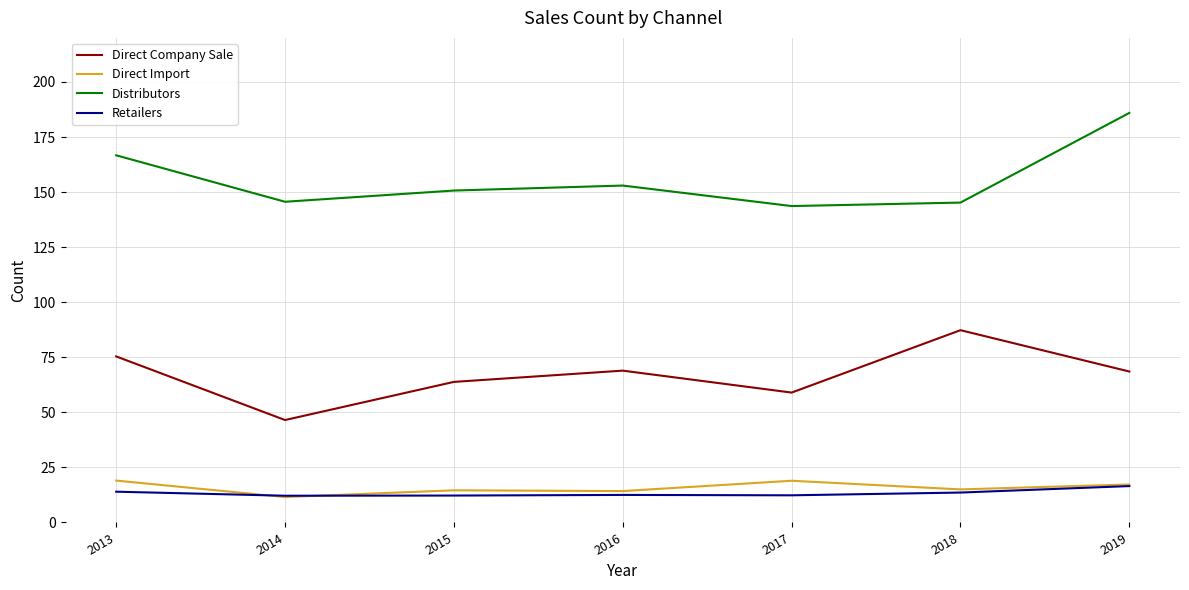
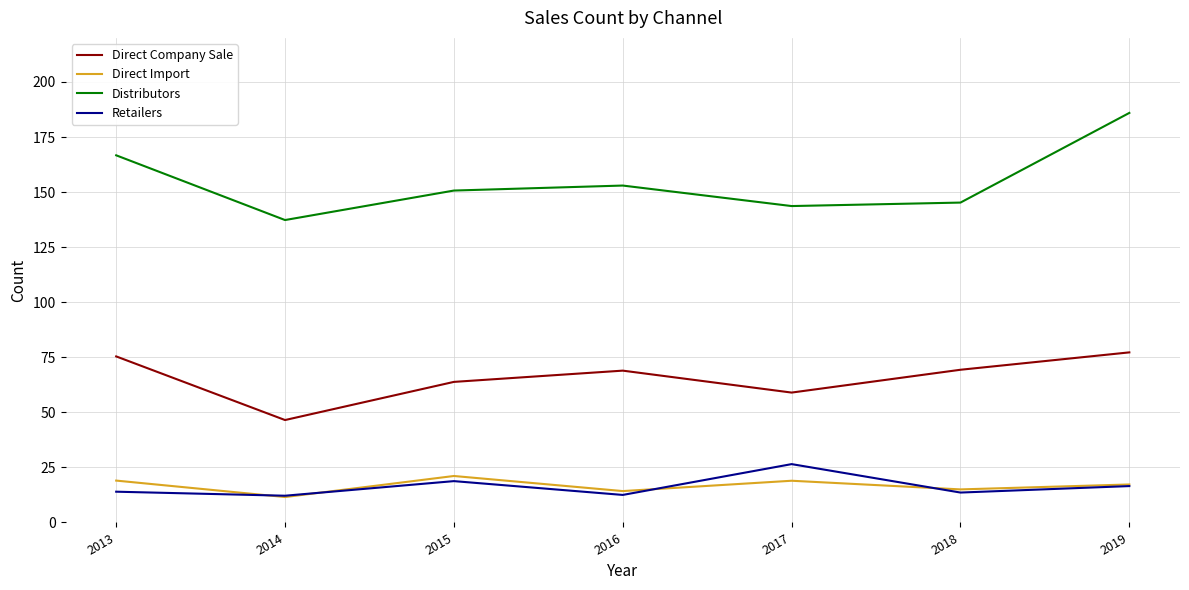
  {
    "Direct Company Sale": {
      "2013": 75,
      "2014": 47,
      "2015": 64,
      "2016": 69,
      "2017": 59,
-     "2018": 87,
-     "2019": 69
+     "2018": 69,
+     "2019": 77
    },
    "Direct Import": {
      "2013": 19,
-     "2015": 15,
+     "2015": 21,
      "2016": 14,
      "2017": 19,
      "2018": 15
    },
    "Distributors": {
      "2013": 167,
-     "2014": 146,
+     "2014": 137,
      "2015": 151,
      "2016": 153,
      "2017": 144,
      "2018": 145,
      "2019": 186
    },
    "Retailers": {
      "2013": 14,
-     "2015": 12,
+     "2015": 19,
      "2016": 13,
-     "2017": 12,
+     "2017": 26,
      "2018": 14
    }
  }
